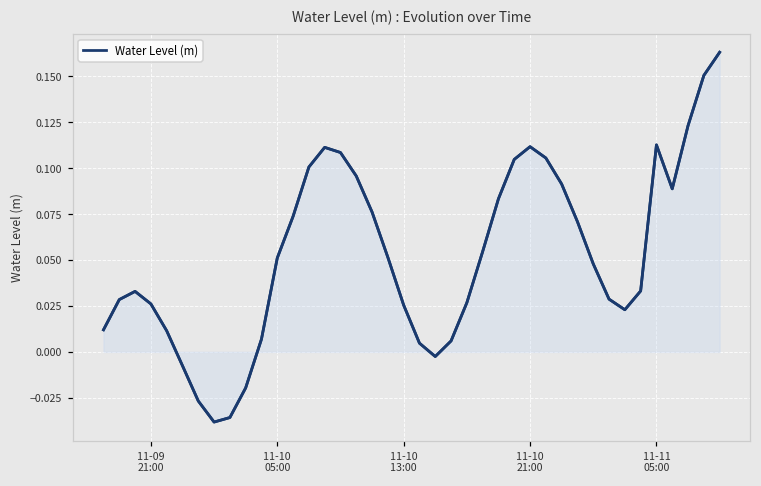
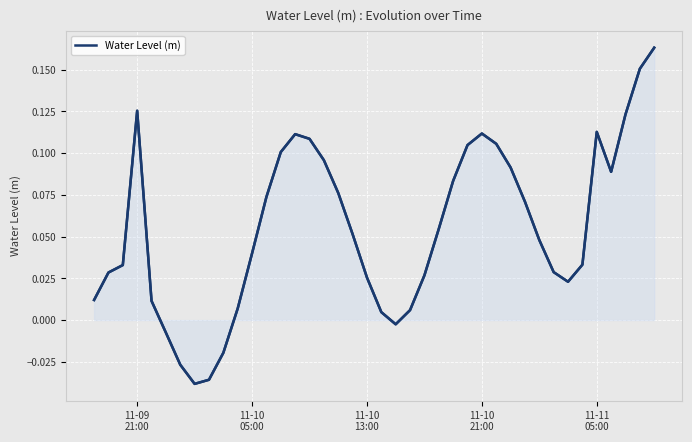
  {
    "Water Level (m)": {
-     "11-09 21:00": 0.026,
-     "11-10 05:00": 0.051
+     "11-09 21:00": 0.125,
+     "11-10 05:00": 0.040
    }
  }
